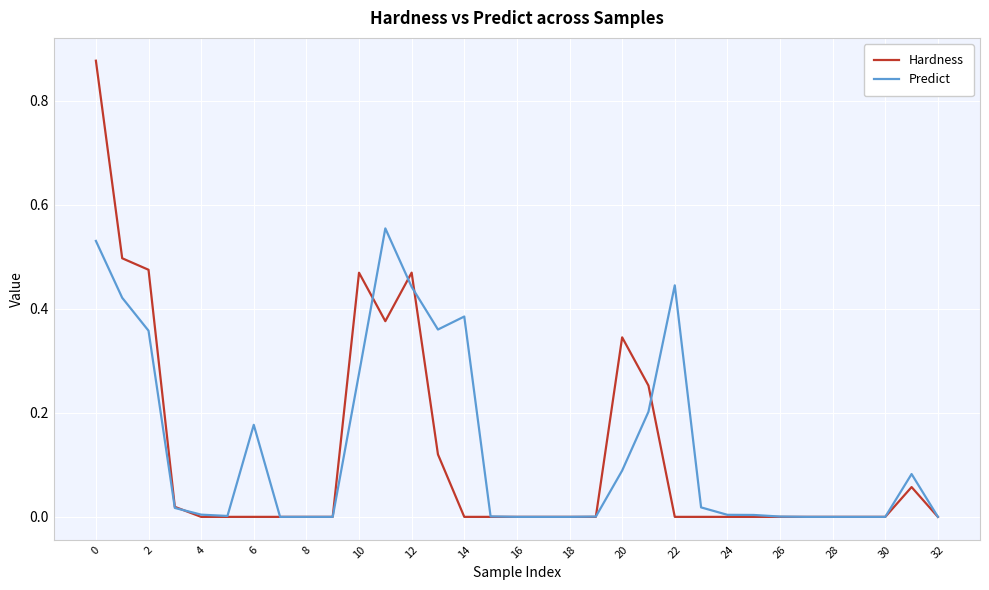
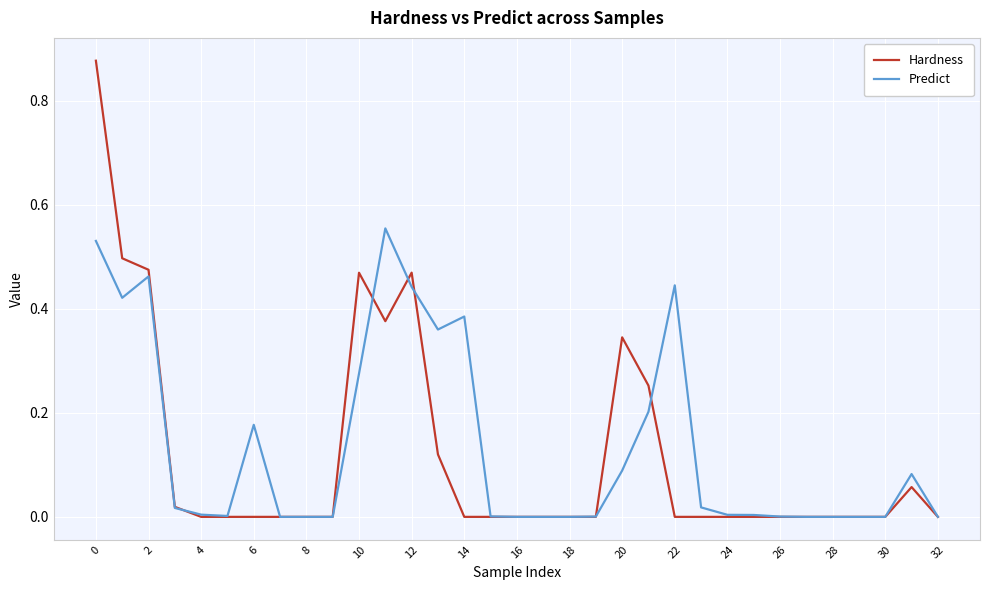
  {
    "Hardness": {
      "0": 0.88,
      "2": 0.47,
      "6": 0.00,
      "10": 0.47,
      "12": 0.47,
      "14": 0.00,
      "20": 0.34,
      "22": 0.00
    },
    "Predict": {
      "0": 0.53,
-     "2": 0.36,
+     "2": 0.46,
      "6": 0.18,
      "10": 0.28,
      "12": 0.44,
      "14": 0.38,
      "20": 0.09,
      "22": 0.44
    }
  }
